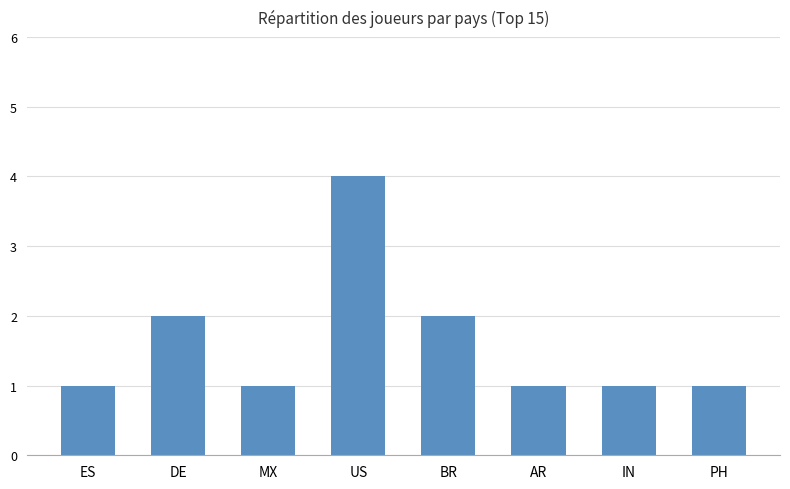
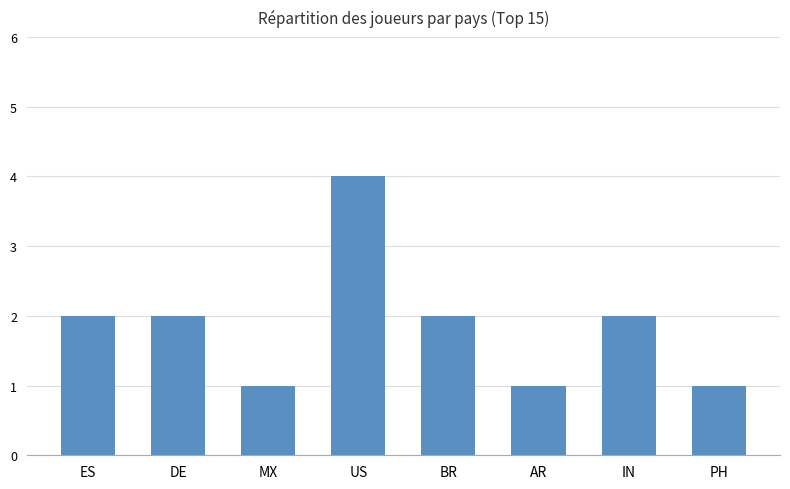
  {
-   "ES": 1,
+   "ES": 2,
    "DE": 2,
    "MX": 1,
    "US": 4,
    "BR": 2,
    "AR": 1,
-   "IN": 1,
+   "IN": 2,
    "PH": 1
  }
